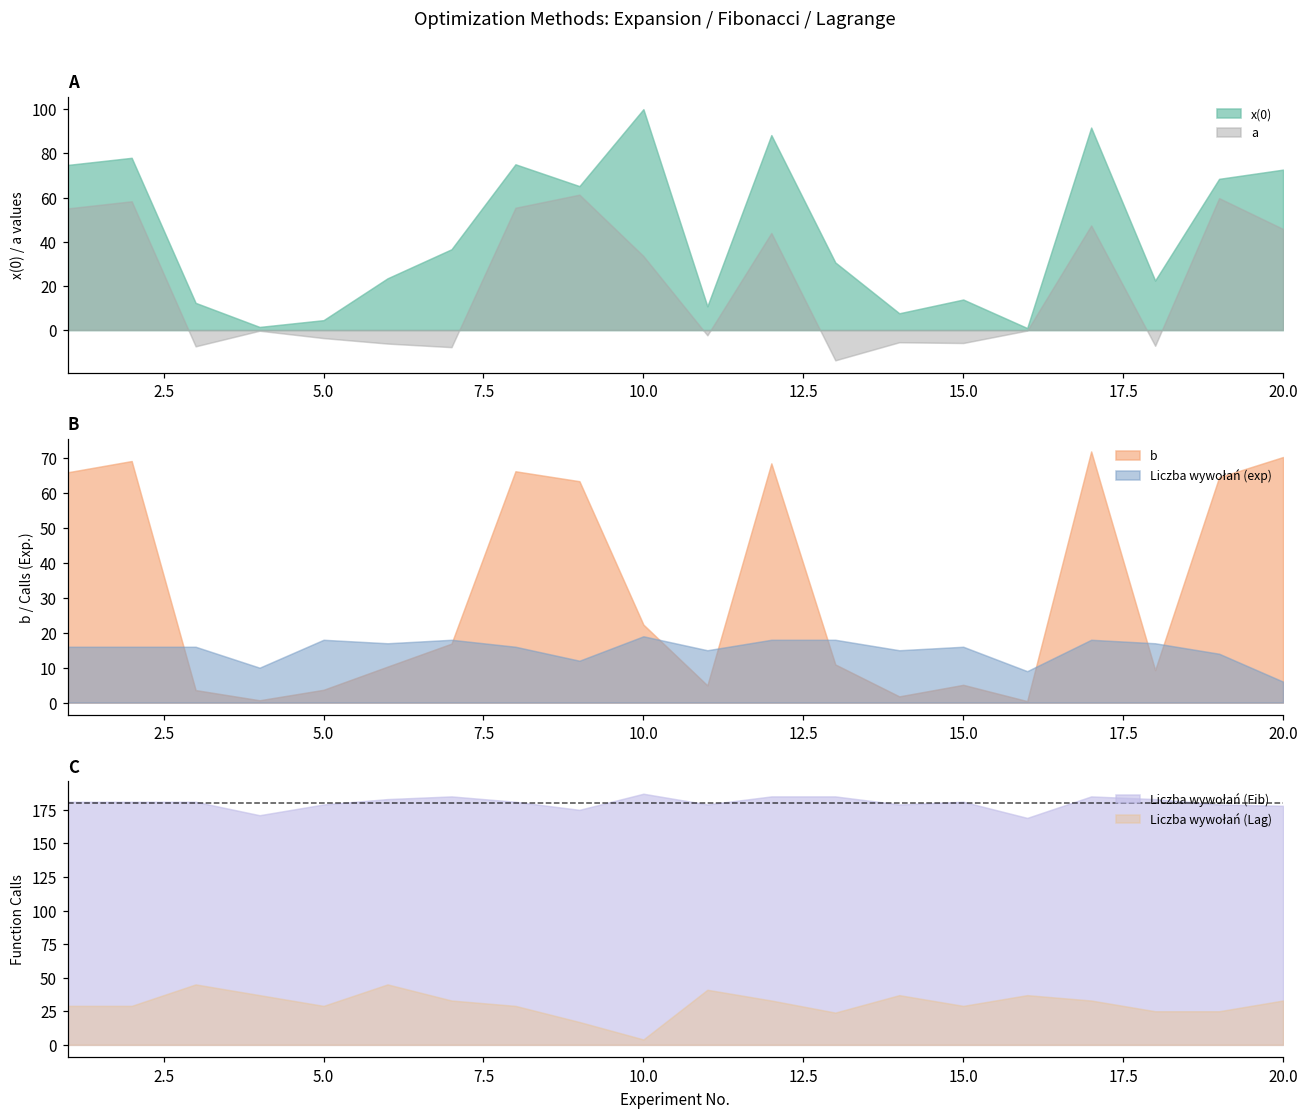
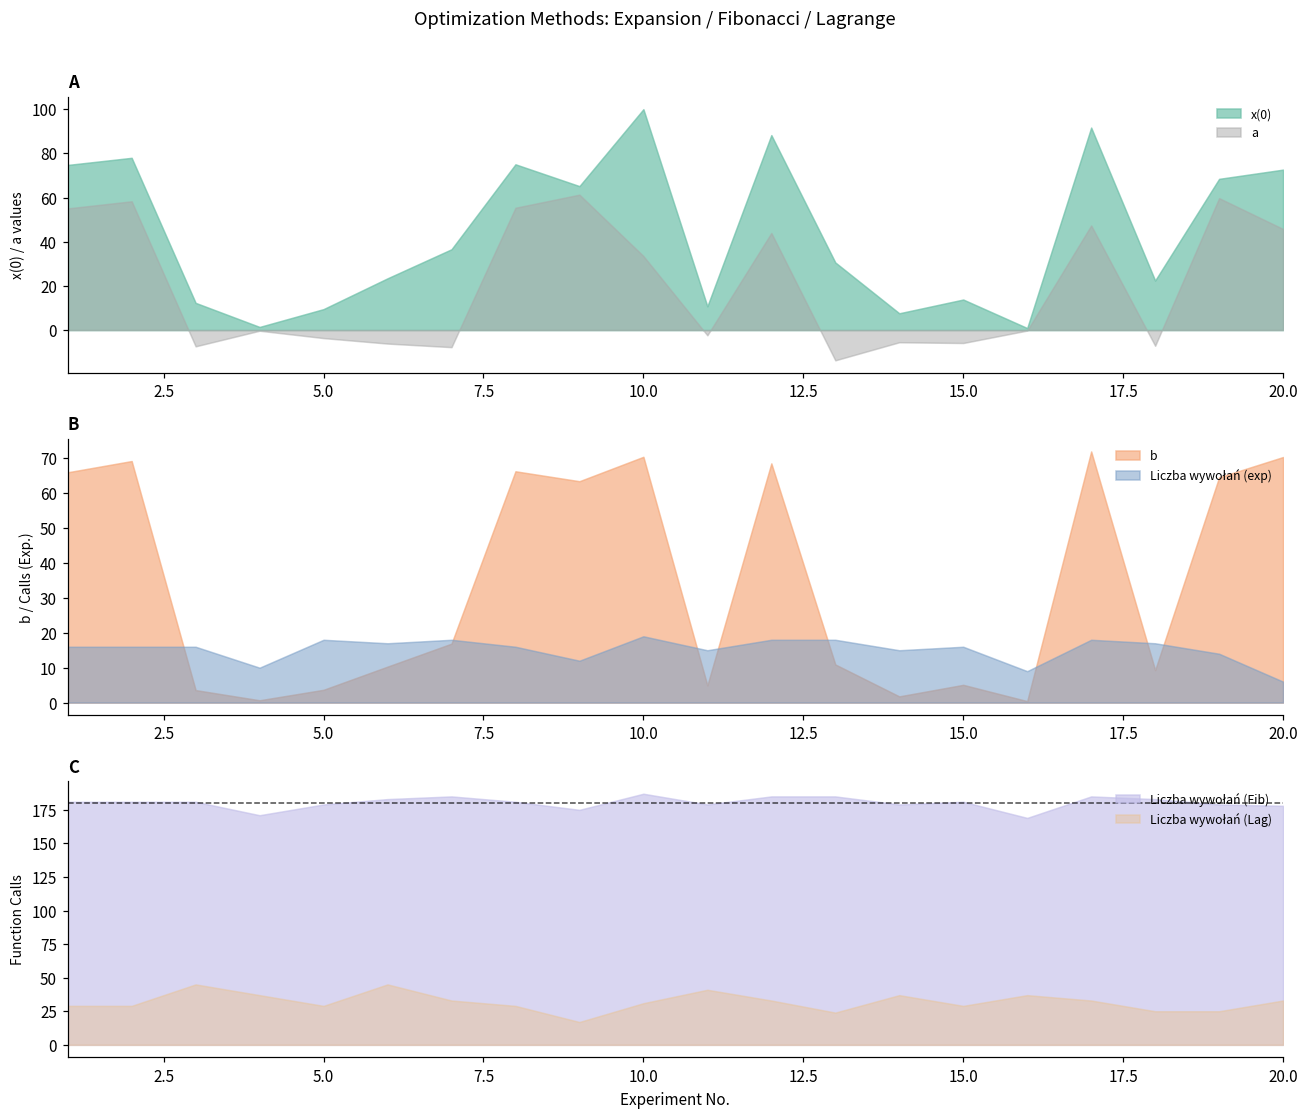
  {
    "A": {
      "x(0)": {
-       "5.0": 4,
+       "5.0": 9,
        "10.0": 100,
        "15.0": 14,
        "20.0": 73
      },
      "a": {
        "10.0": 34,
        "20.0": 46
      }
    },
    "B": {
      "b": {
        "5.0": 4,
-       "10.0": 22,
+       "10.0": 70,
        "15.0": 5,
        "20.0": 70
      },
      "Liczba wywołań (exp)": {
        "5.0": 18,
        "10.0": 19,
        "15.0": 16,
        "20.0": 6
      }
    },
    "C": {
      "Liczba wywołań (Fib)": {
        "5.0": 179,
        "10.0": 187,
        "15.0": 181,
        "20.0": 178
      },
      "Liczba wywołań (Lag)": {
        "5.0": 29,
-       "10.0": 4,
+       "10.0": 31,
        "15.0": 29,
        "20.0": 33
      }
    }
  }
